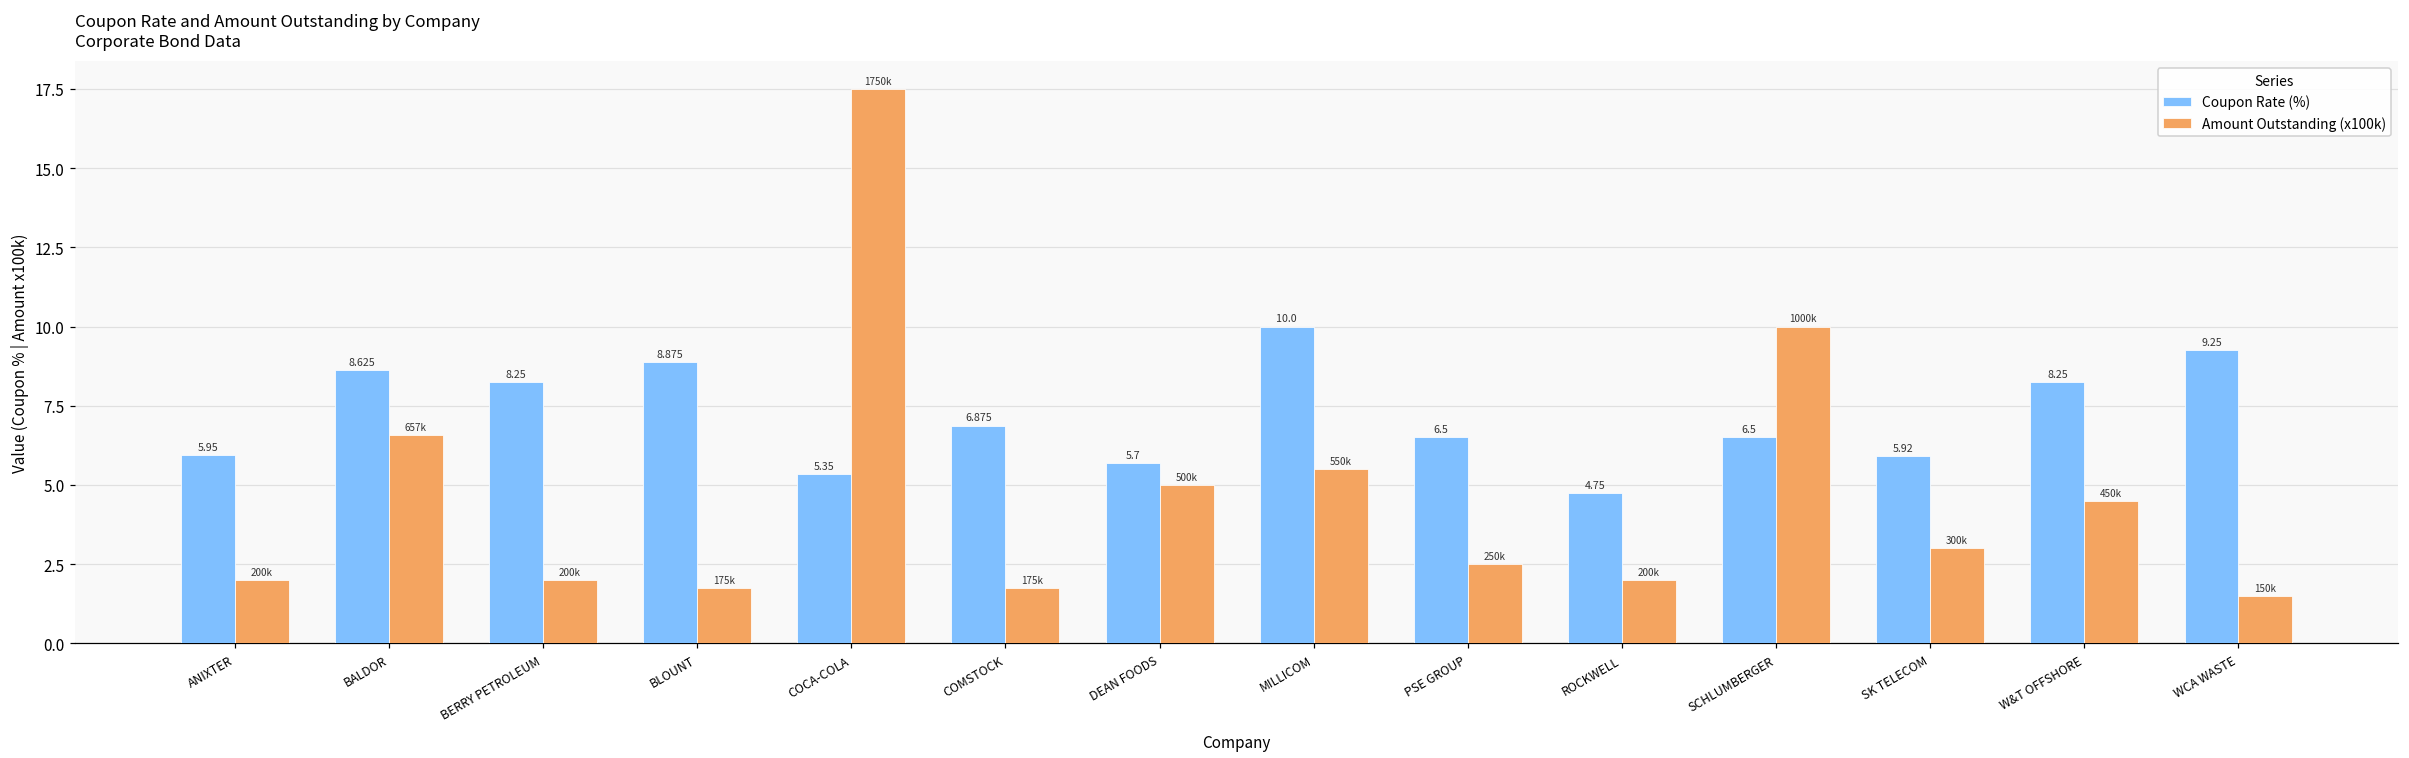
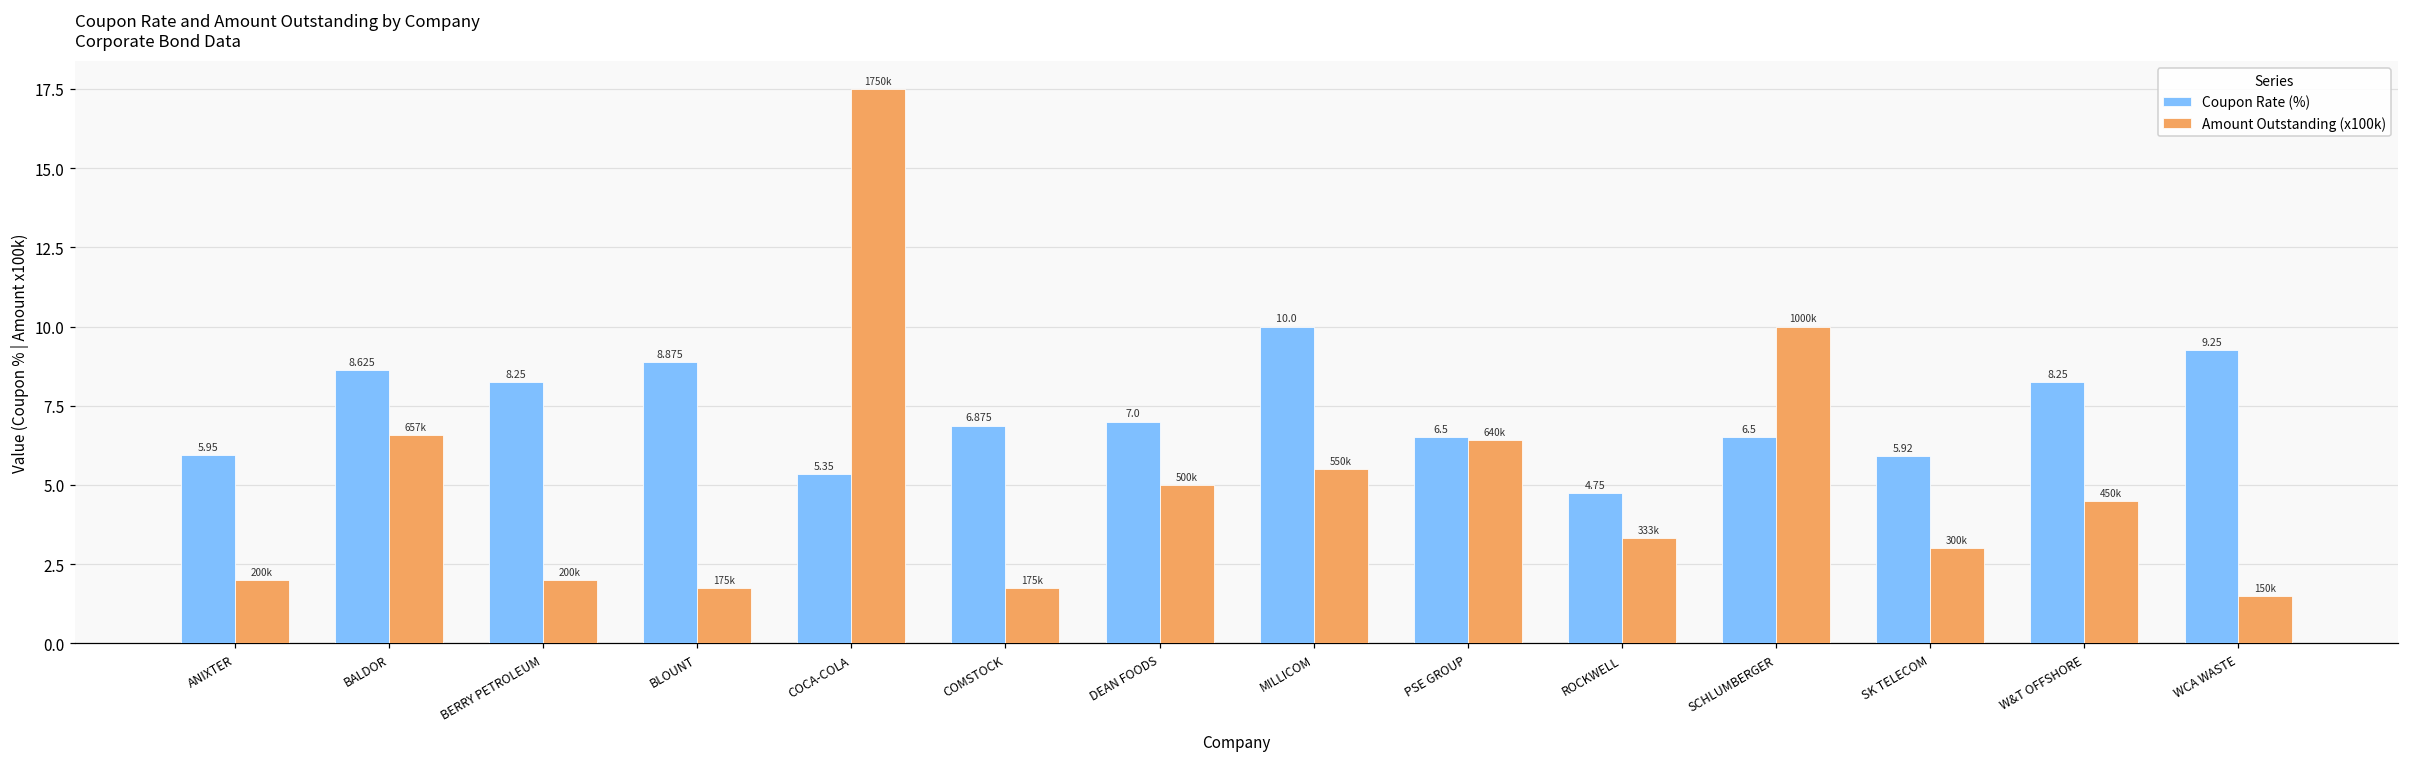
  {
    "Coupon Rate (%)": {
      "ANIXTER": "5.95",
      "BALDOR": "8.625",
      "BERRY PETROLEUM": "8.25",
      "BLOUNT": "8.875",
      "COCA-COLA": "5.35",
      "COMSTOCK": "6.875",
-     "DEAN FOODS": "5.7",
+     "DEAN FOODS": "7.0",
      "MILLICOM": "10.0",
      "PSE GROUP": "6.5",
      "ROCKWELL": "4.75",
      "SCHLUMBERGER": "6.5",
      "SK TELECOM": "5.92",
      "W&T OFFSHORE": "8.25",
      "WCA WASTE": "9.25"
    },
    "Amount Outstanding (x100k)": {
      "ANIXTER": "200k",
      "BERRY PETROLEUM": "200k",
      "BLOUNT": "175k",
      "COCA-COLA": "1750k",
      "COMSTOCK": "175k",
      "DEAN FOODS": "500k",
      "MILLICOM": "550k",
-     "PSE GROUP": "250k",
-     "ROCKWELL": "200k",
+     "PSE GROUP": "640k",
+     "ROCKWELL": "333k",
      "SCHLUMBERGER": "1000k",
      "SK TELECOM": "300k",
      "W&T OFFSHORE": "450k",
      "WCA WASTE": "150k"
    }
  }
